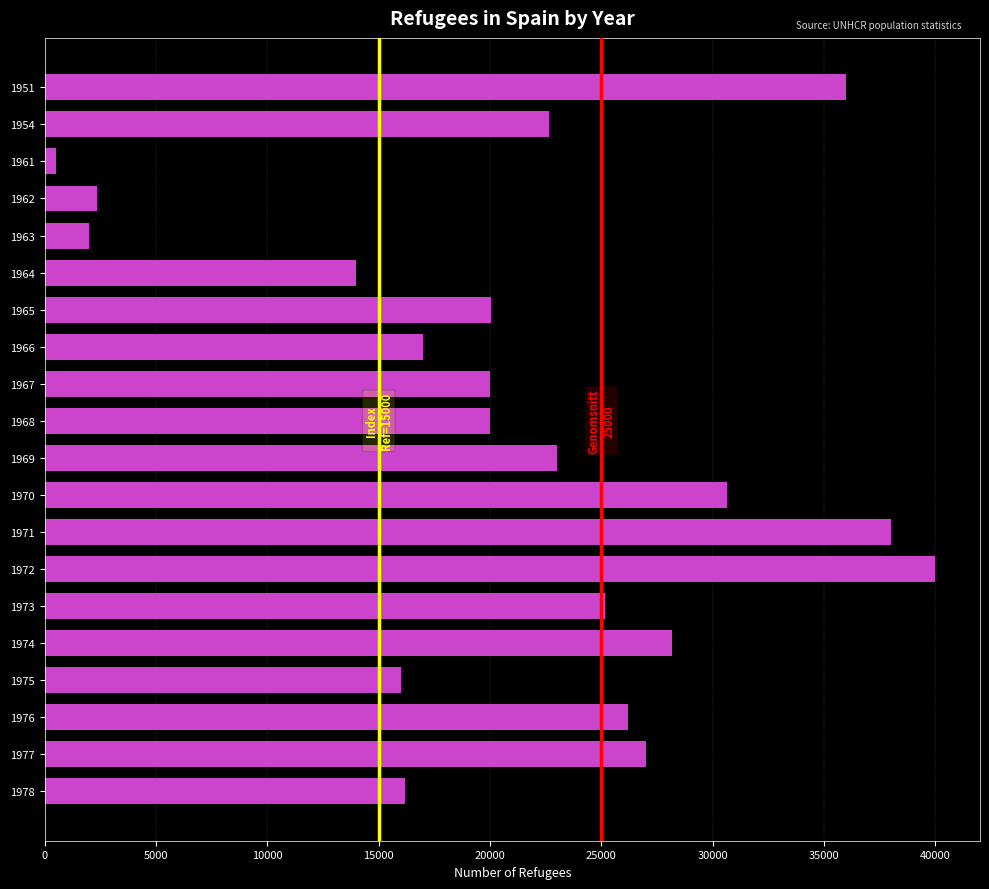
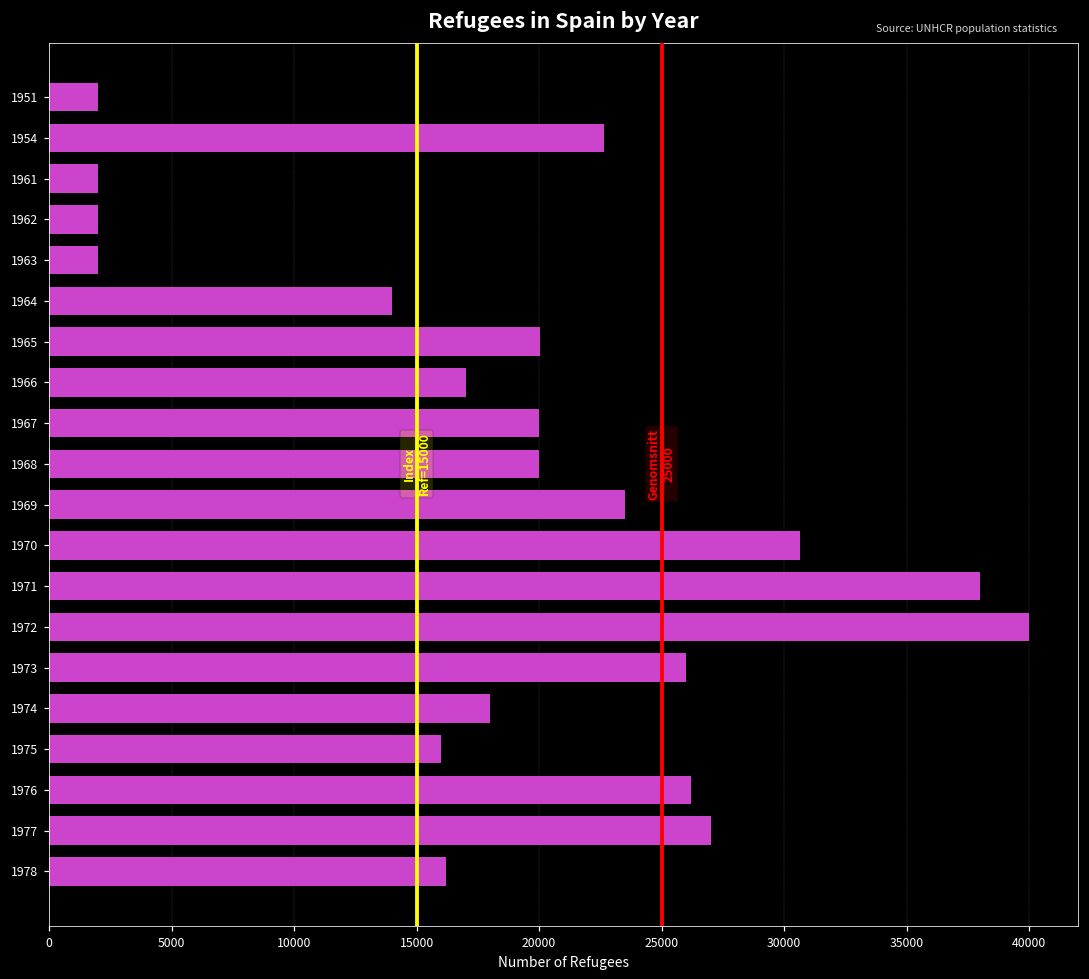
  {
-   "1951": 36000,
+   "1951": 2000,
    "1954": 22700,
-   "1961": 500,
-   "1962": 2400,
+   "1961": 2000,
+   "1962": 2000,
    "1963": 2000,
    "1964": 14000,
    "1965": 20100,
    "1966": 17000,
    "1967": 20000,
-   "1969": 23000,
+   "1969": 23500,
    "1970": 30600,
    "1971": 38000,
    "1972": 40000,
-   "1973": 25200,
-   "1974": 28200,
+   "1973": 26000,
+   "1974": 18000,
    "1975": 16000,
    "1976": 26200,
    "1977": 27000,
    "1978": 16200
  }
